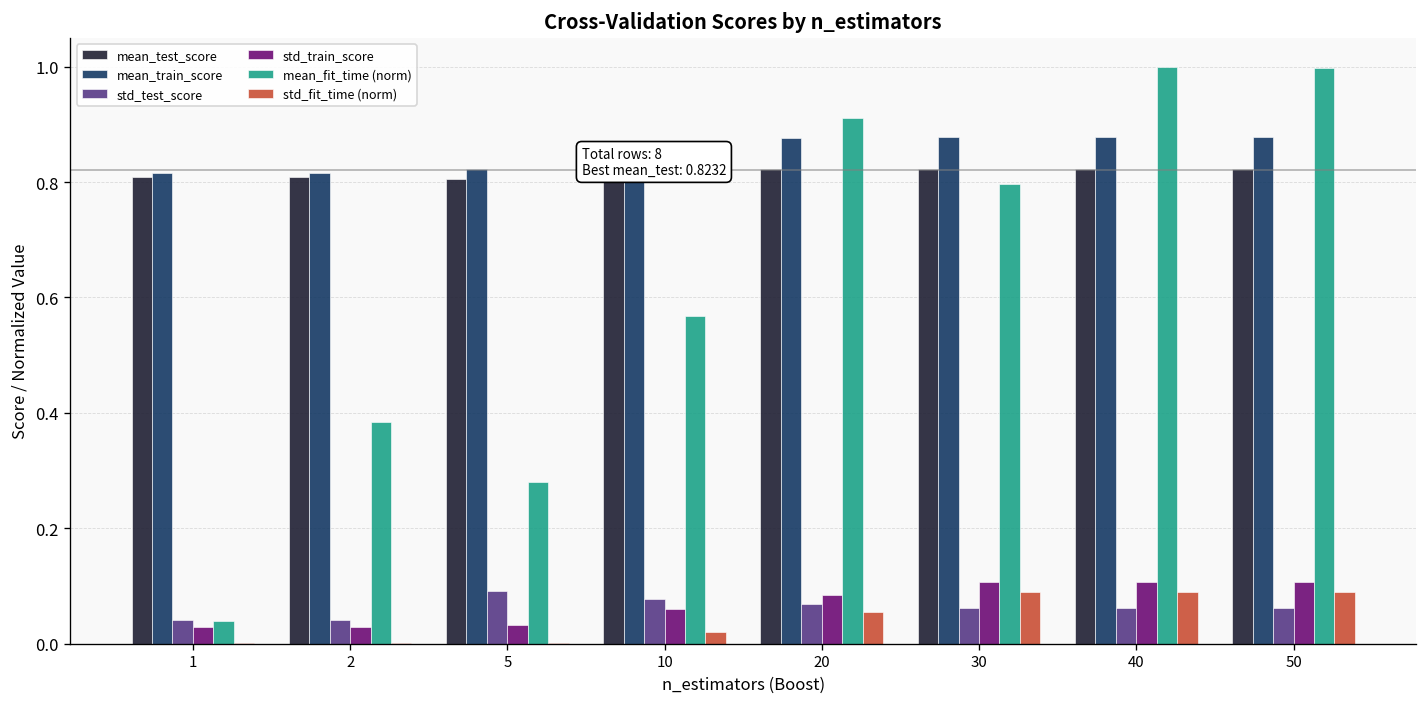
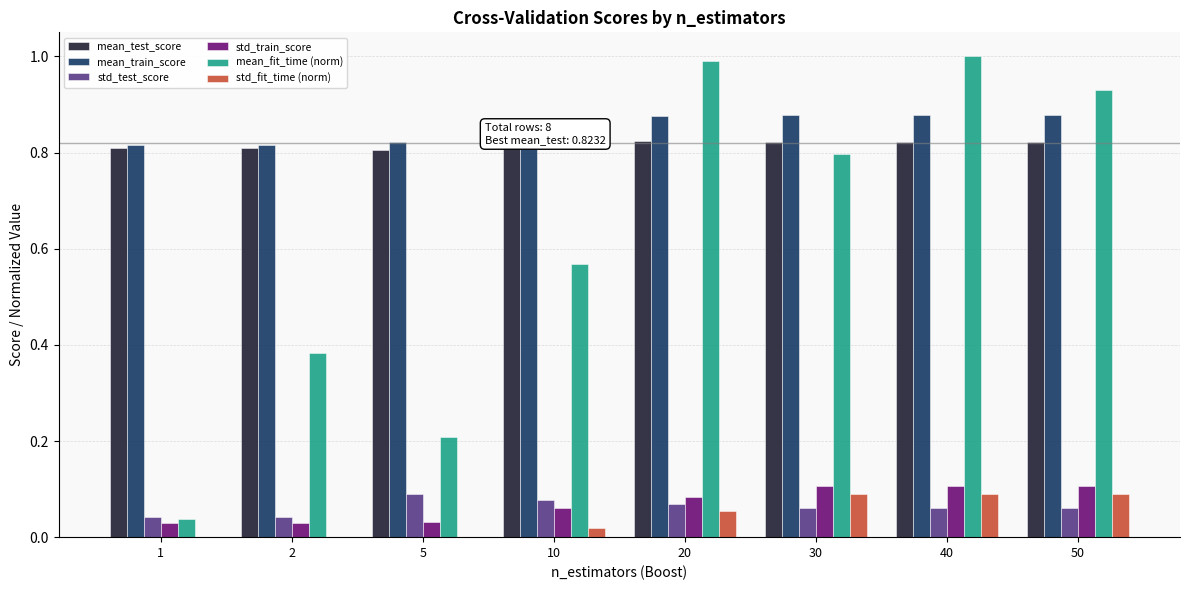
  {
    "mean_fit_time (norm)": {
      "1": 0.04,
      "2": 0.38,
-     "5": 0.28,
+     "5": 0.21,
      "10": 0.57,
-     "20": 0.91,
+     "20": 0.99,
      "30": 0.80,
      "40": 1.00,
-     "50": 1.00
+     "50": 0.93
    },
    "std_fit_time (norm)": {
      "10": 0.02,
      "20": 0.05,
      "30": 0.09,
      "40": 0.09,
      "50": 0.09
    }
  }
